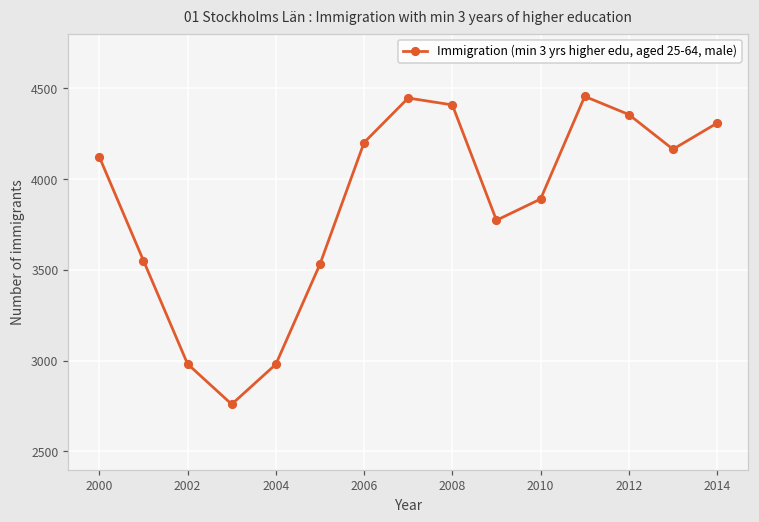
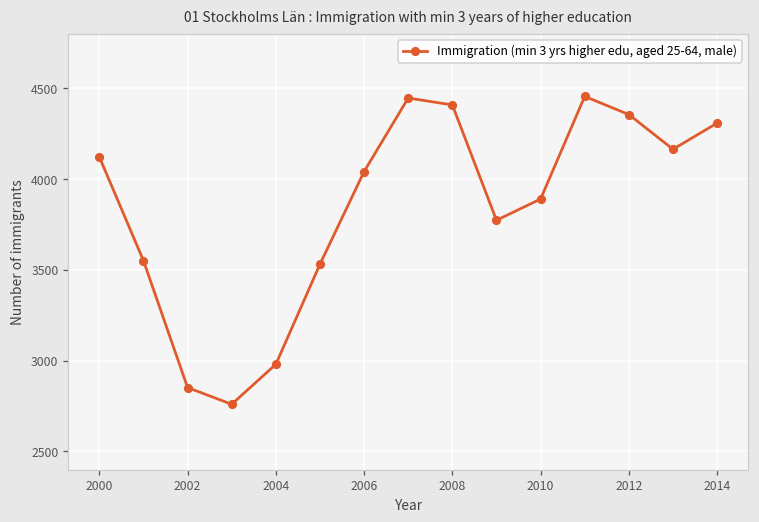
  {
    "2000": 4120,
-   "2002": 2980,
+   "2002": 2850,
    "2004": 2980,
-   "2006": 4200,
+   "2006": 4040,
    "2008": 4410,
    "2010": 3890,
    "2012": 4360,
    "2014": 4310
  }
